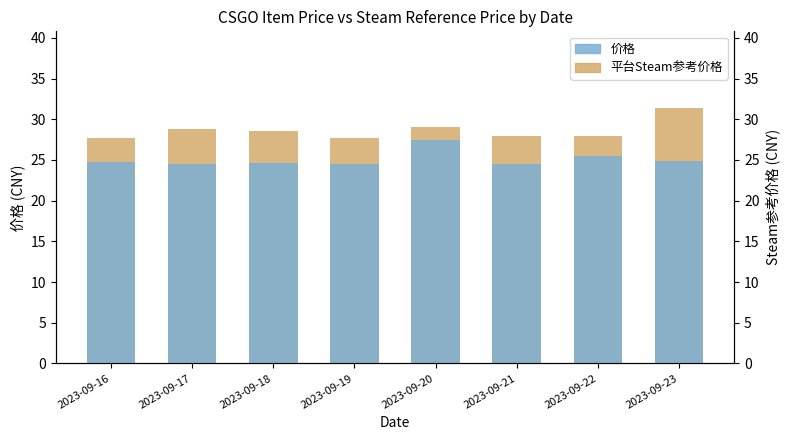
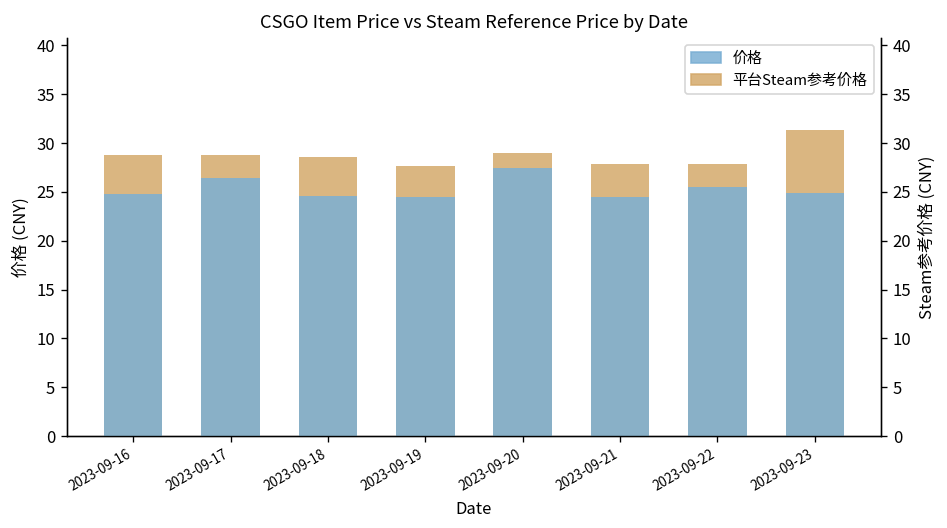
  {
    "平台Steam参考价格": {
-     "2023-09-16": 28,
+     "2023-09-16": 29,
      "2023-09-17": 29,
      "2023-09-18": 29,
      "2023-09-19": 28,
      "2023-09-20": 29,
      "2023-09-21": 28,
      "2023-09-22": 28,
      "2023-09-23": 31
    },
    "价格": {
-     "2023-09-17": 25
+     "2023-09-17": 26
    }
  }
